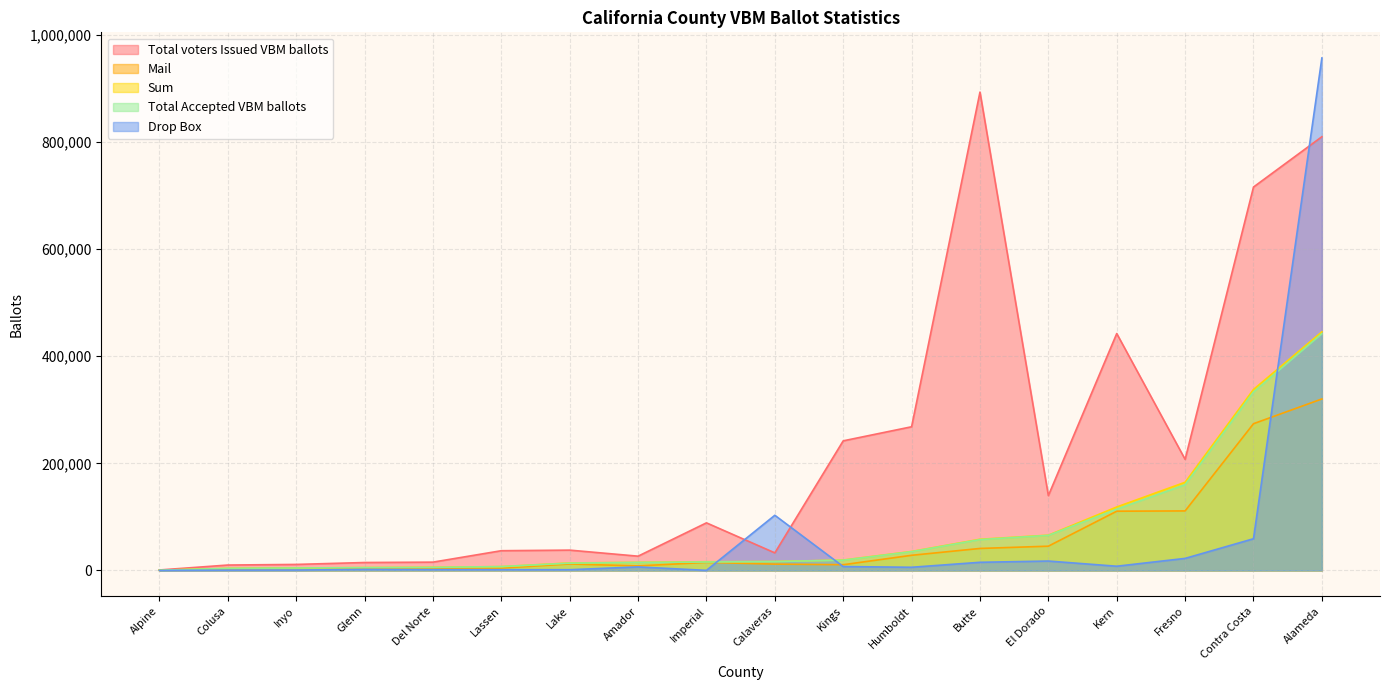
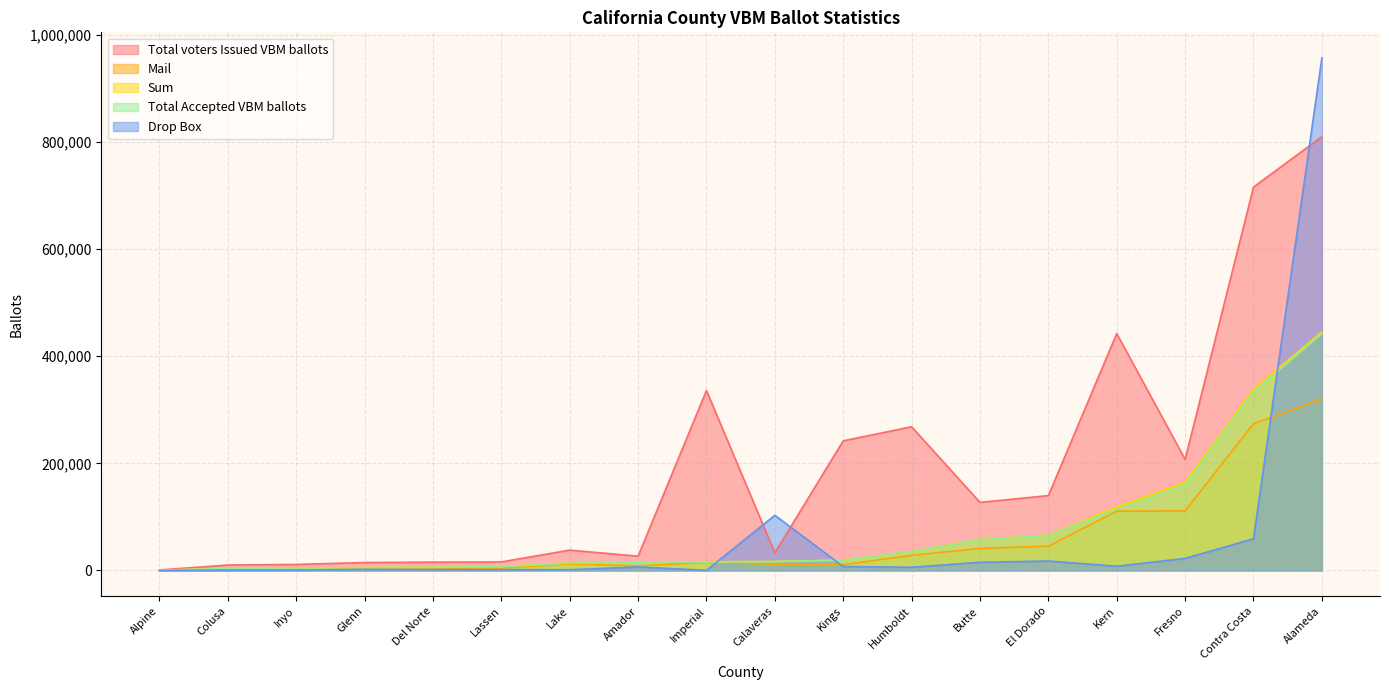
  {
    "Total voters Issued VBM ballots": {
      "Colusa": "10,000",
      "Inyo": "10,000",
      "Glenn": "10,000",
      "Del Norte": "20,000",
-     "Lassen": "40,000",
+     "Lassen": "20,000",
      "Lake": "40,000",
      "Amador": "30,000",
-     "Imperial": "90,000",
+     "Imperial": "340,000",
      "Calaveras": "30,000",
      "Kings": "240,000",
      "Humboldt": "270,000",
-     "Butte": "890,000",
+     "Butte": "130,000",
      "El Dorado": "140,000",
      "Kern": "440,000",
      "Fresno": "210,000",
      "Contra Costa": "720,000",
      "Alameda": "810,000"
    },
    "Total Accepted VBM ballots": {
      "Contra Costa": "330,000"
    },
    "Drop Box": {
      "Lake": "0",
      "Imperial": "0",
      "Calaveras": "100,000",
      "Humboldt": "10,000",
      "Butte": "20,000",
      "El Dorado": "20,000",
      "Kern": "10,000",
      "Fresno": "20,000",
      "Contra Costa": "60,000",
      "Alameda": "960,000"
    }
  }
